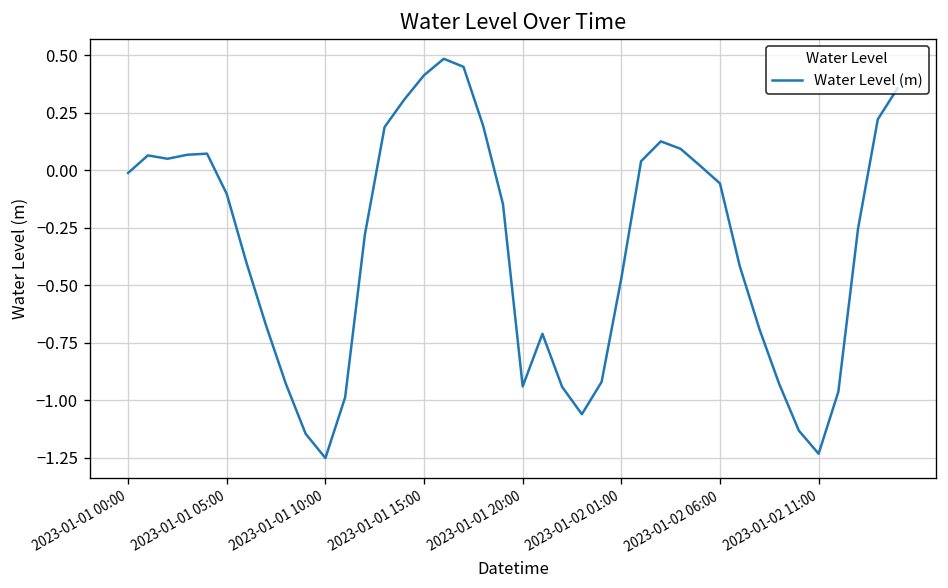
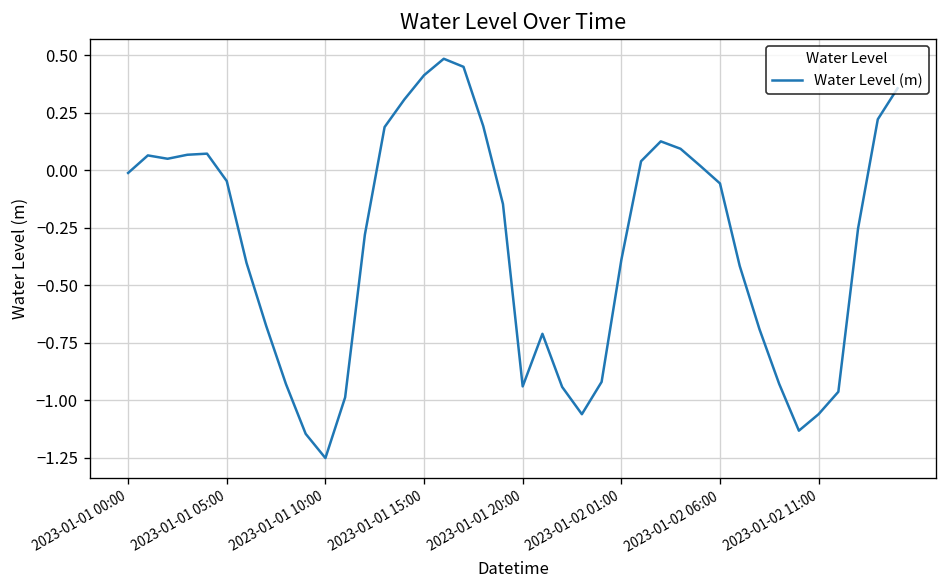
  {
    "2023-01-01 00:00": -0.01,
-   "2023-01-01 05:00": -0.10,
+   "2023-01-01 05:00": -0.05,
    "2023-01-01 10:00": -1.25,
    "2023-01-01 15:00": 0.41,
    "2023-01-01 20:00": -0.94,
-   "2023-01-02 01:00": -0.47,
+   "2023-01-02 01:00": -0.39,
    "2023-01-02 06:00": -0.06,
-   "2023-01-02 11:00": -1.23
+   "2023-01-02 11:00": -1.06
  }
